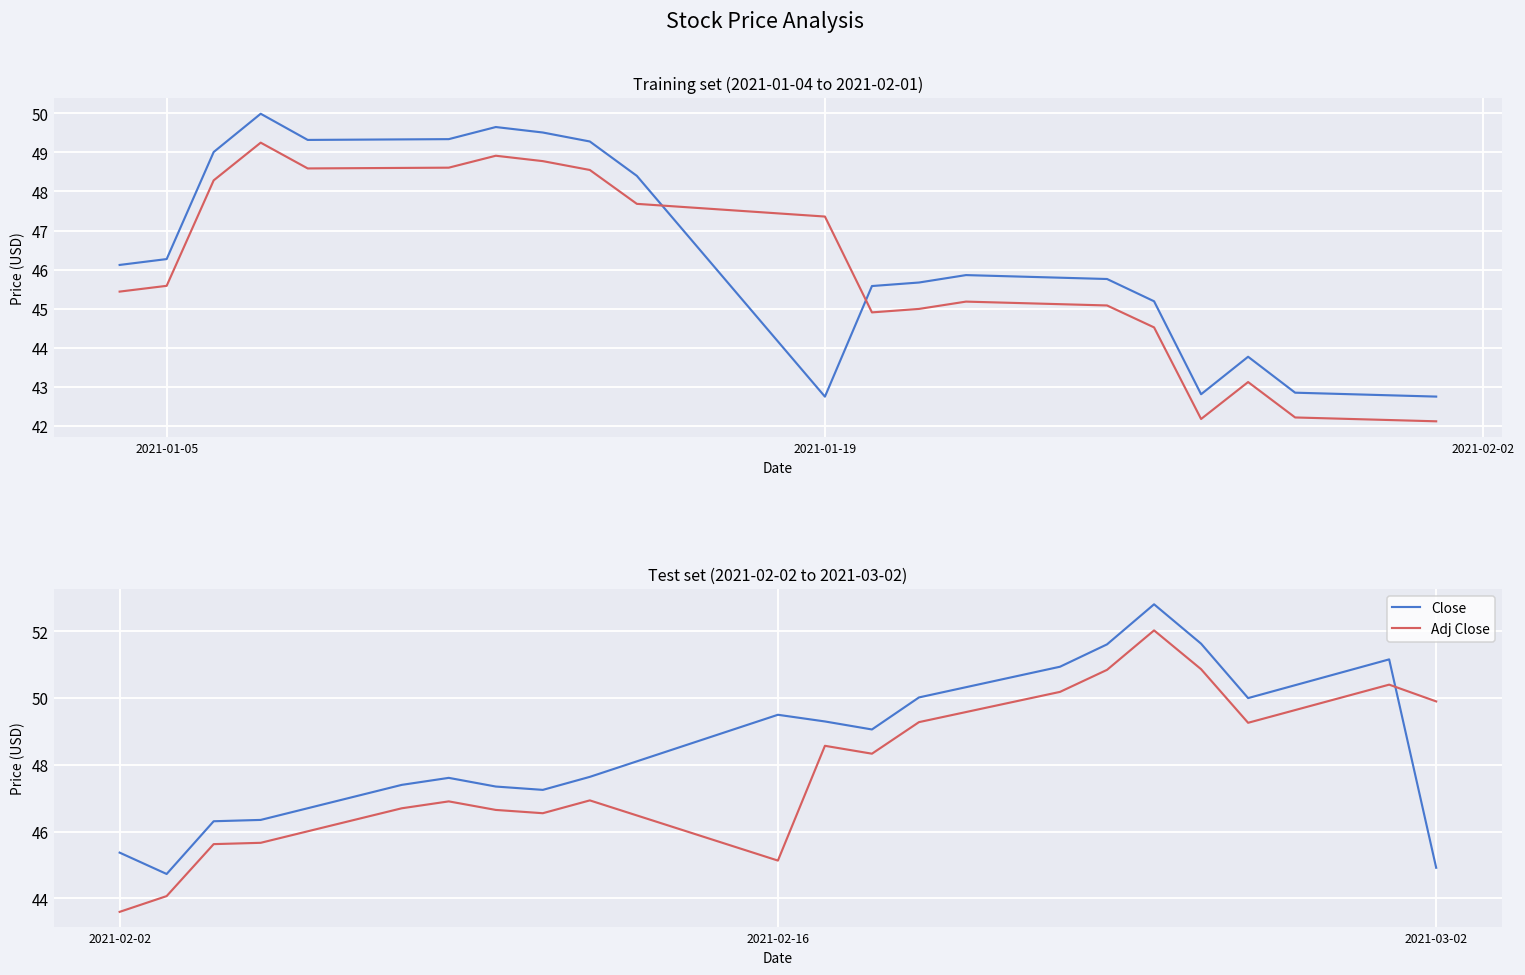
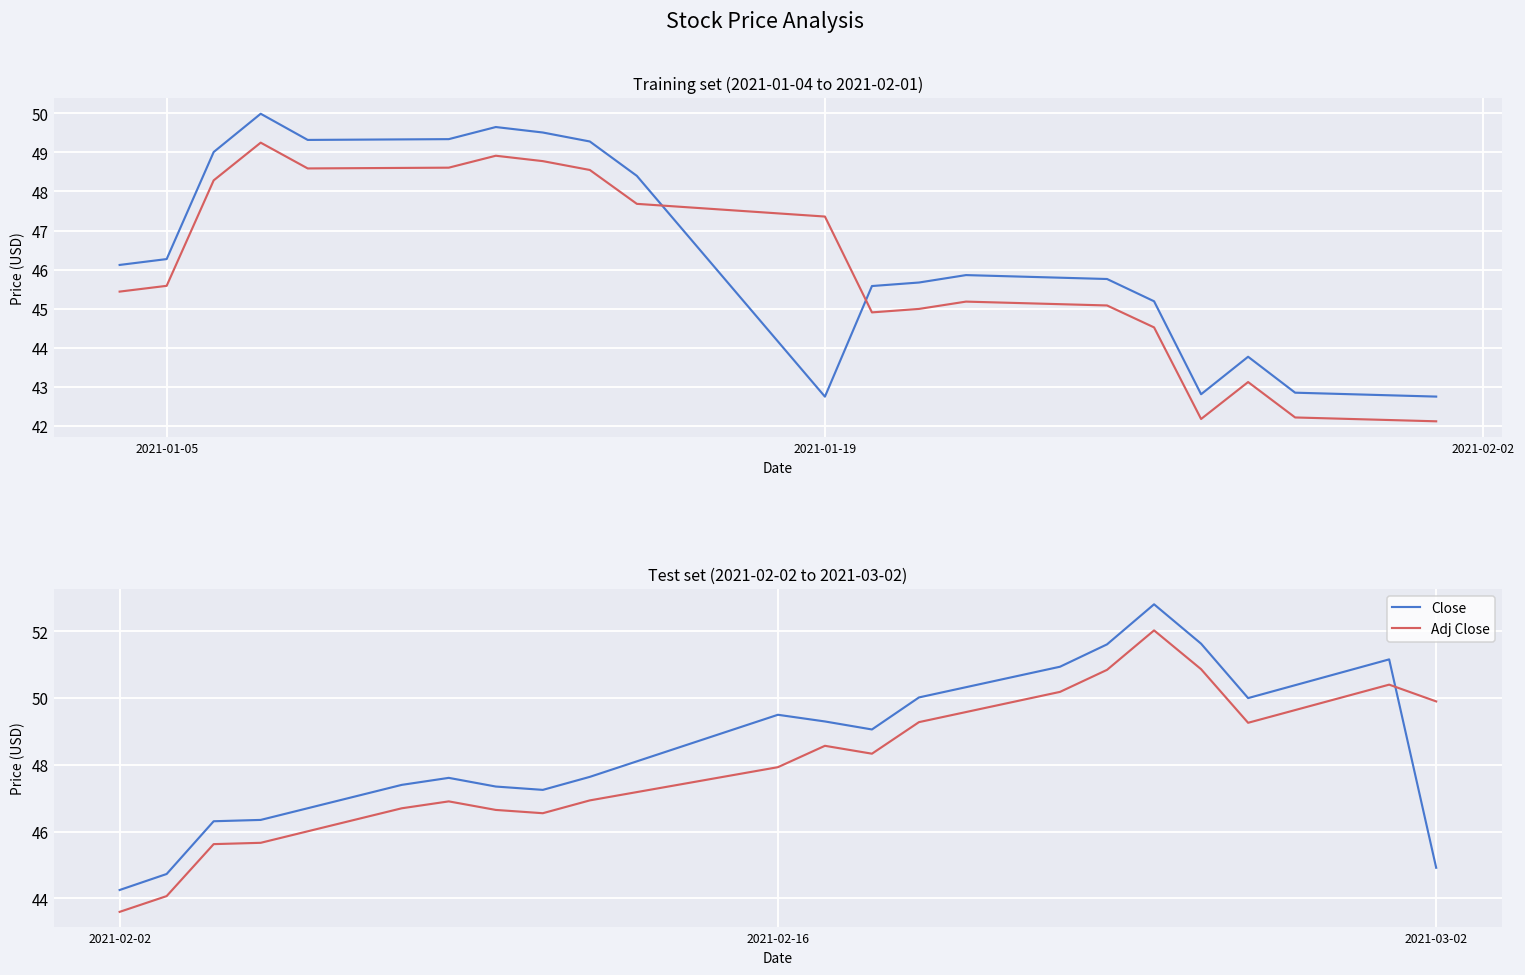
  {
    "Training set (2021-01-04 to 2021-02-01)": {
      "Close": {
        "2021-01-05": 46.3,
        "2021-01-19": 42.7
      },
      "Adj Close": {
        "2021-01-05": 45.6,
        "2021-01-19": 47.4
      }
    },
    "Test set (2021-02-02 to 2021-03-02)": {
      "Close": {
-       "2021-02-02": 45.4,
+       "2021-02-02": 44.3,
        "2021-02-16": 49.5,
        "2021-03-02": 44.9
      },
      "Adj Close": {
        "2021-02-02": 43.6,
-       "2021-02-16": 45.1,
+       "2021-02-16": 47.9,
        "2021-03-02": 49.9
      }
    }
  }
